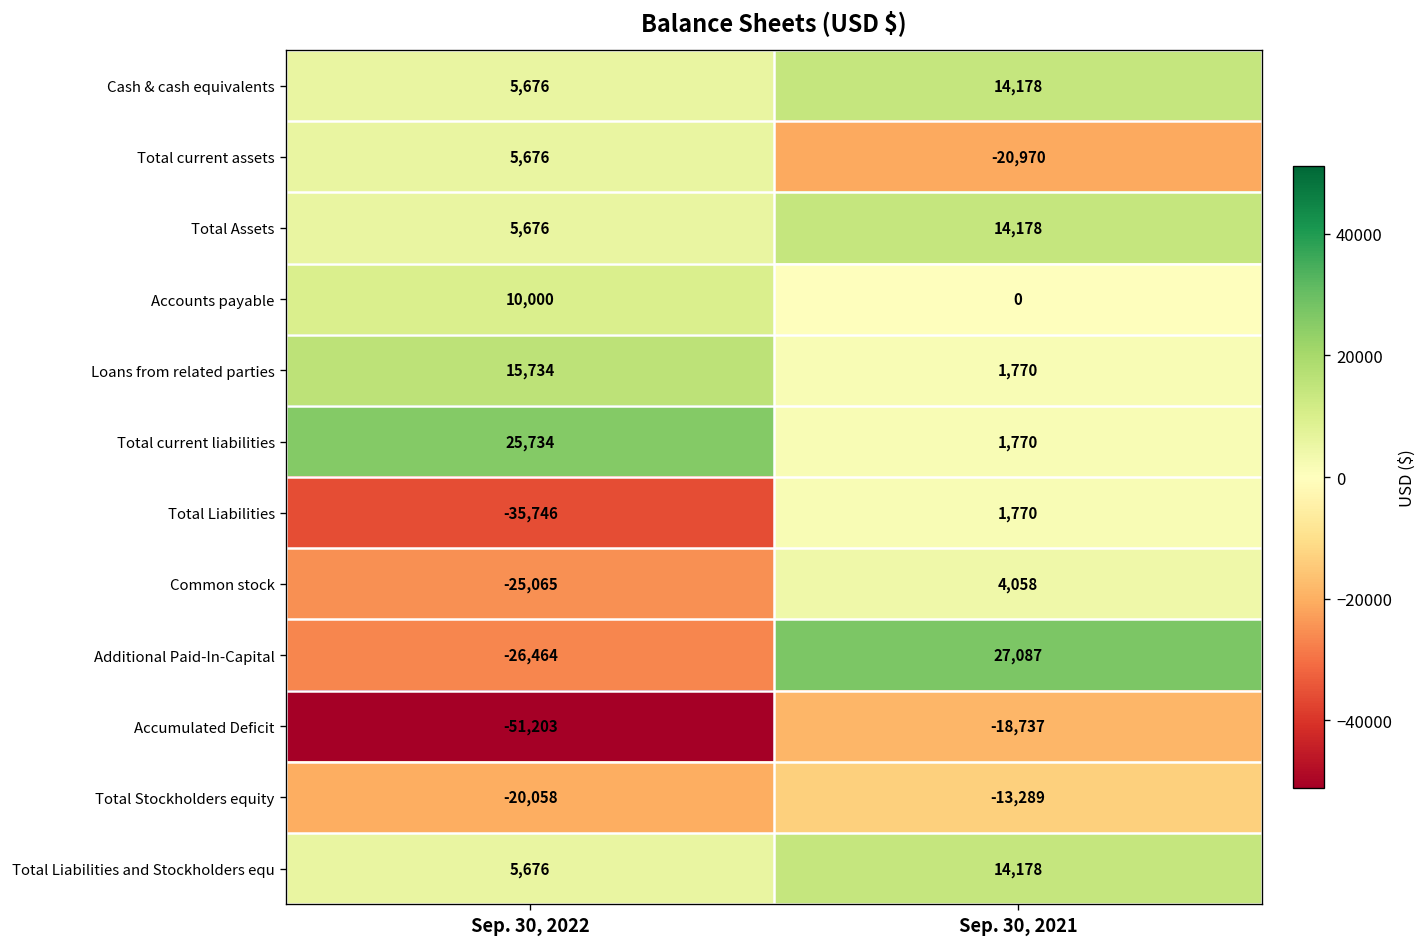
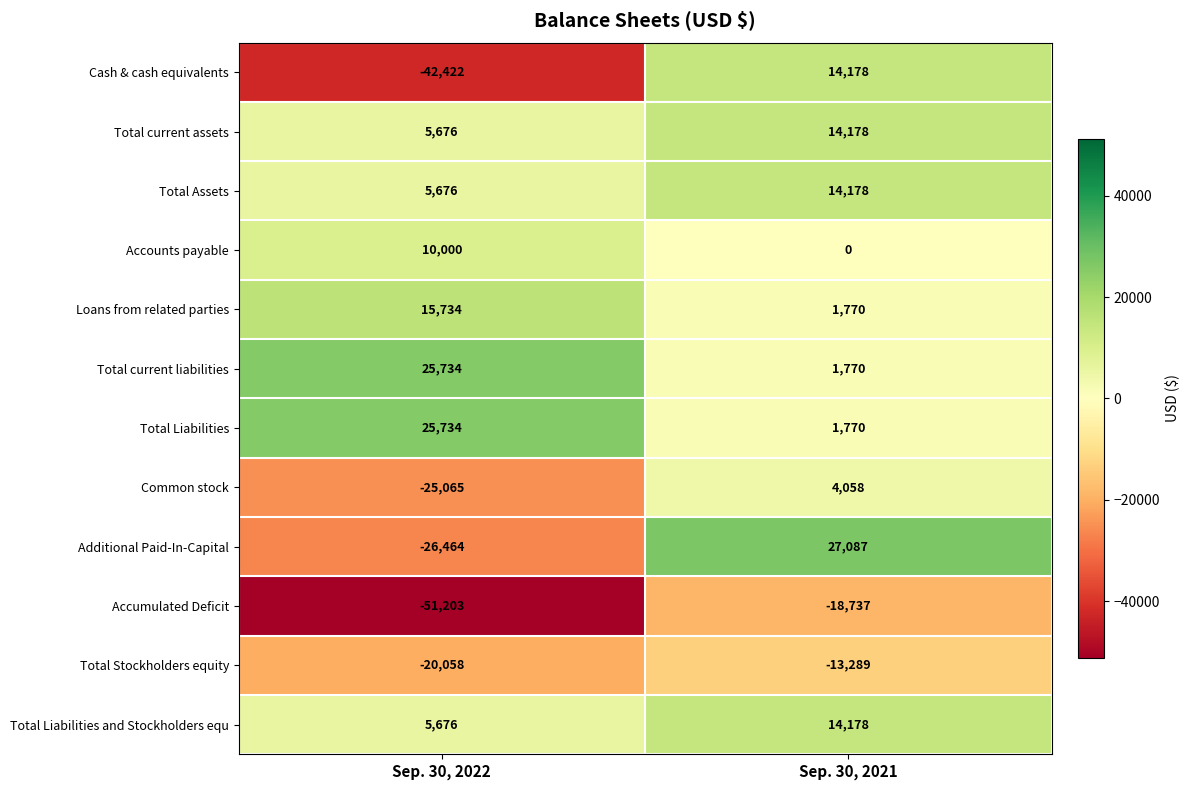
  {
    "Cash & cash equivalents": {
-     "Sep. 30, 2022": "5,676",
+     "Sep. 30, 2022": "-42,422",
      "Sep. 30, 2021": "14,178"
    },
    "Total current assets": {
      "Sep. 30, 2022": "5,676",
-     "Sep. 30, 2021": "-20,970"
+     "Sep. 30, 2021": "14,178"
    },
    "Total Assets": {
      "Sep. 30, 2022": "5,676",
      "Sep. 30, 2021": "14,178"
    },
    "Accounts payable": {
      "Sep. 30, 2022": "10,000",
      "Sep. 30, 2021": "0"
    },
    "Loans from related parties": {
      "Sep. 30, 2022": "15,734",
      "Sep. 30, 2021": "1,770"
    },
    "Total current liabilities": {
      "Sep. 30, 2022": "25,734",
      "Sep. 30, 2021": "1,770"
    },
    "Total Liabilities": {
-     "Sep. 30, 2022": "-35,746",
+     "Sep. 30, 2022": "25,734",
      "Sep. 30, 2021": "1,770"
    },
    "Common stock": {
      "Sep. 30, 2022": "-25,065",
      "Sep. 30, 2021": "4,058"
    },
    "Additional Paid-In-Capital": {
      "Sep. 30, 2022": "-26,464",
      "Sep. 30, 2021": "27,087"
    },
    "Accumulated Deficit": {
      "Sep. 30, 2022": "-51,203",
      "Sep. 30, 2021": "-18,737"
    },
    "Total Stockholders equity": {
      "Sep. 30, 2022": "-20,058",
      "Sep. 30, 2021": "-13,289"
    },
    "Total Liabilities and Stockholders equ": {
      "Sep. 30, 2022": "5,676",
      "Sep. 30, 2021": "14,178"
    }
  }
